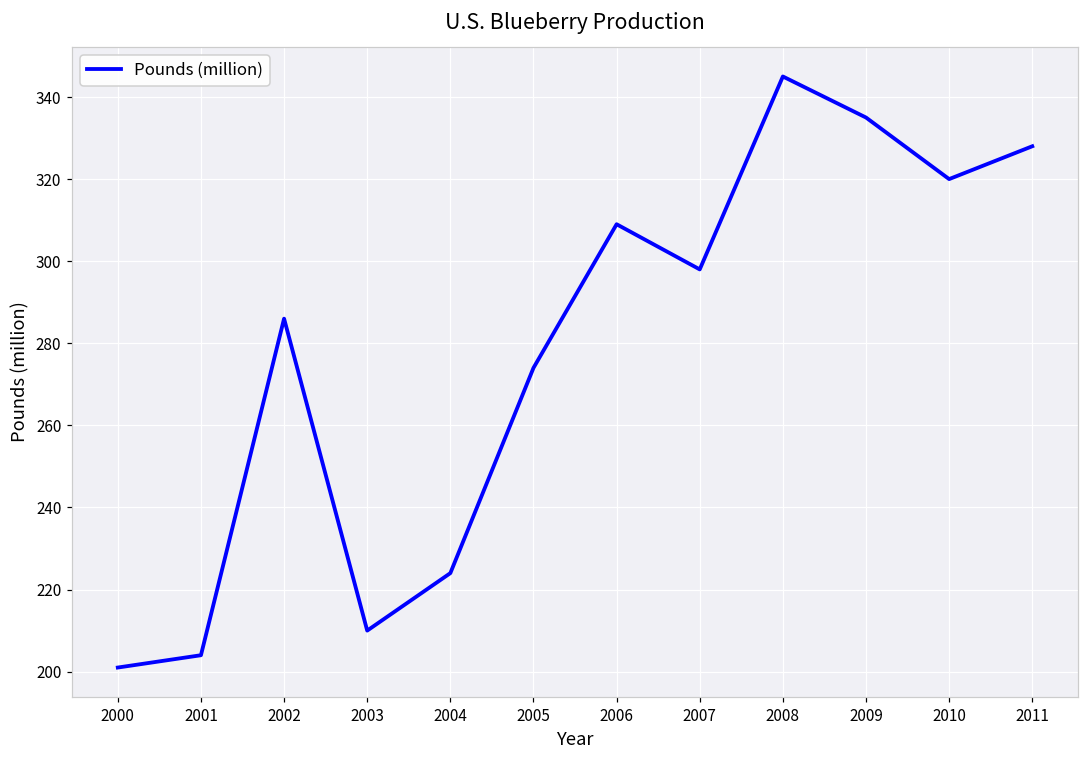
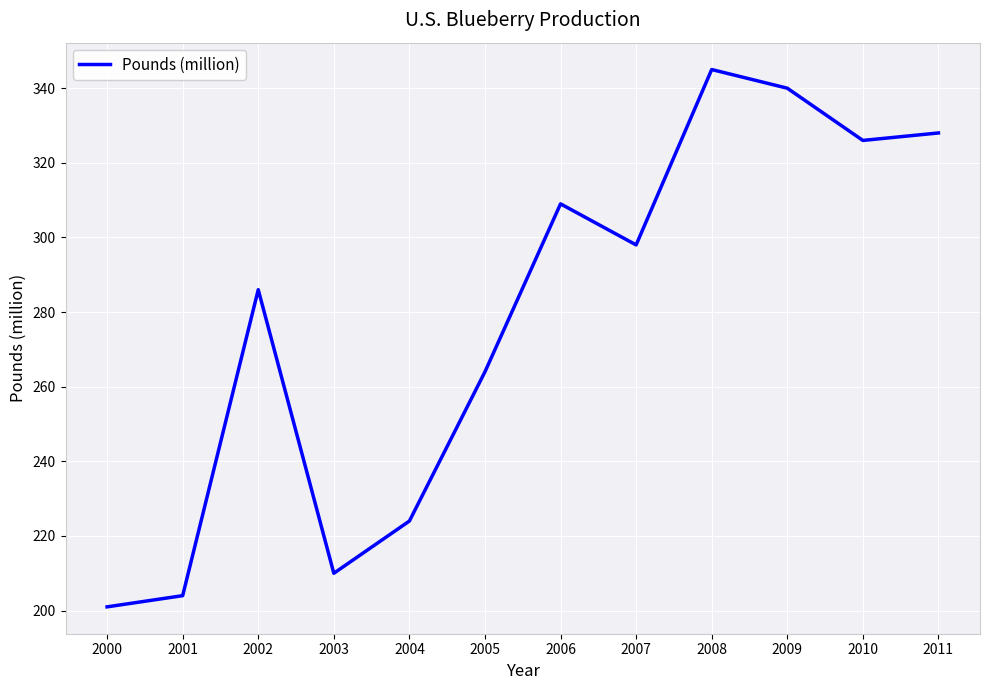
  {
    "2000": 201,
    "2001": 204,
    "2002": 286,
    "2003": 210,
    "2004": 224,
-   "2005": 274,
+   "2005": 264,
    "2006": 309,
    "2007": 298,
    "2008": 345,
-   "2009": 335,
-   "2010": 320,
+   "2009": 340,
+   "2010": 326,
    "2011": 328
  }
